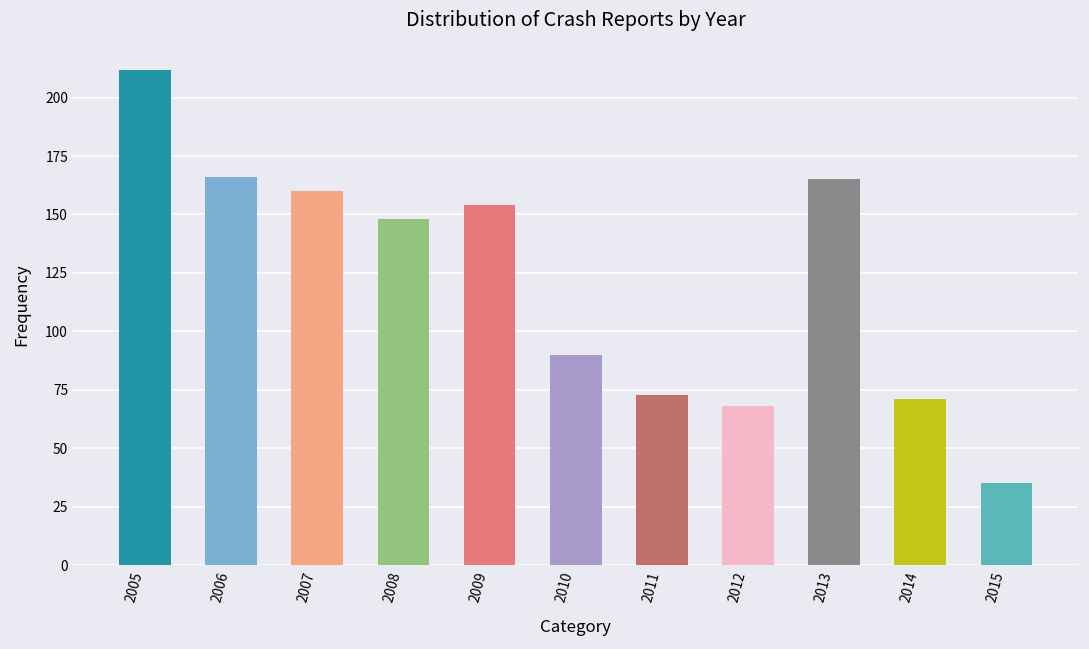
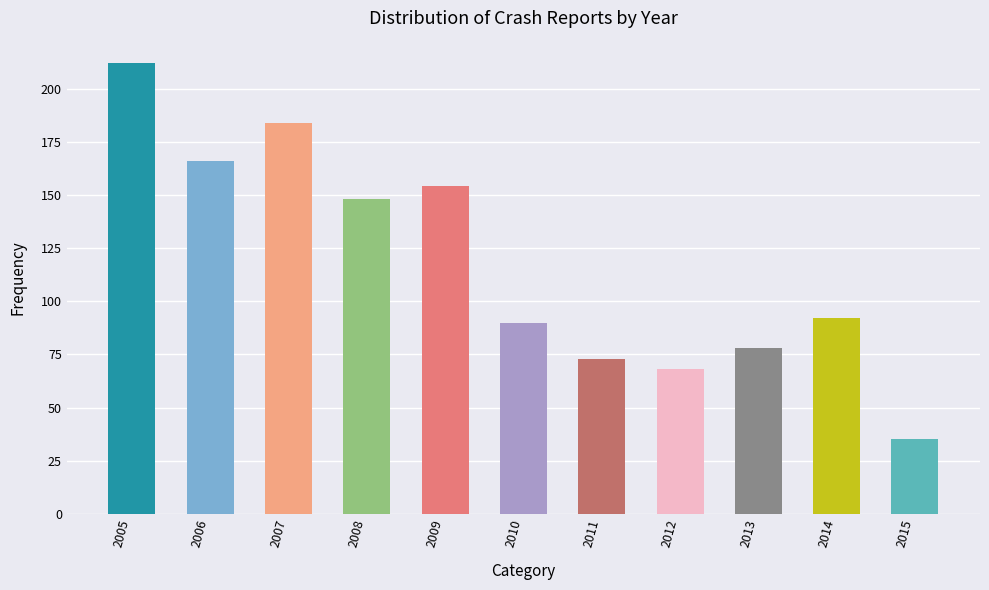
  {
    "2005": 212,
    "2006": 166,
-   "2007": 160,
+   "2007": 184,
    "2008": 148,
    "2009": 154,
    "2010": 90,
    "2011": 73,
    "2012": 68,
-   "2013": 165,
-   "2014": 71,
+   "2013": 78,
+   "2014": 92,
    "2015": 35
  }
